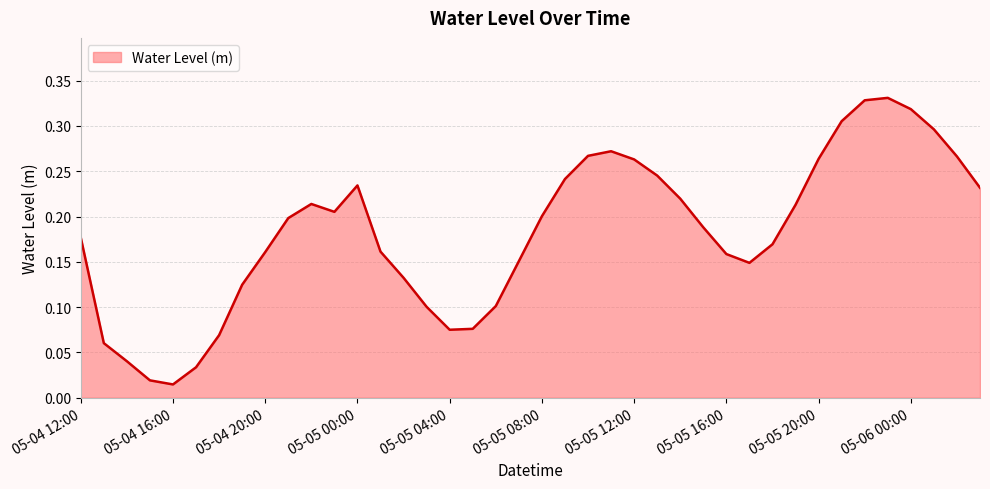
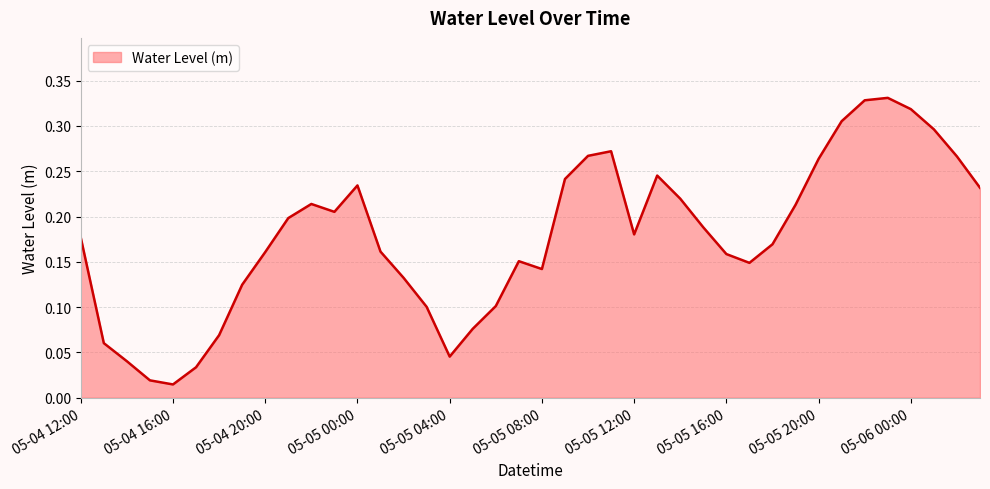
  {
    "05-04 12:00": 0.18,
    "05-04 16:00": 0.01,
    "05-04 20:00": 0.16,
    "05-05 00:00": 0.23,
-   "05-05 04:00": 0.08,
-   "05-05 08:00": 0.20,
-   "05-05 12:00": 0.26,
+   "05-05 04:00": 0.05,
+   "05-05 08:00": 0.14,
+   "05-05 12:00": 0.18,
    "05-05 16:00": 0.16,
    "05-05 20:00": 0.26,
    "05-06 00:00": 0.32
  }
